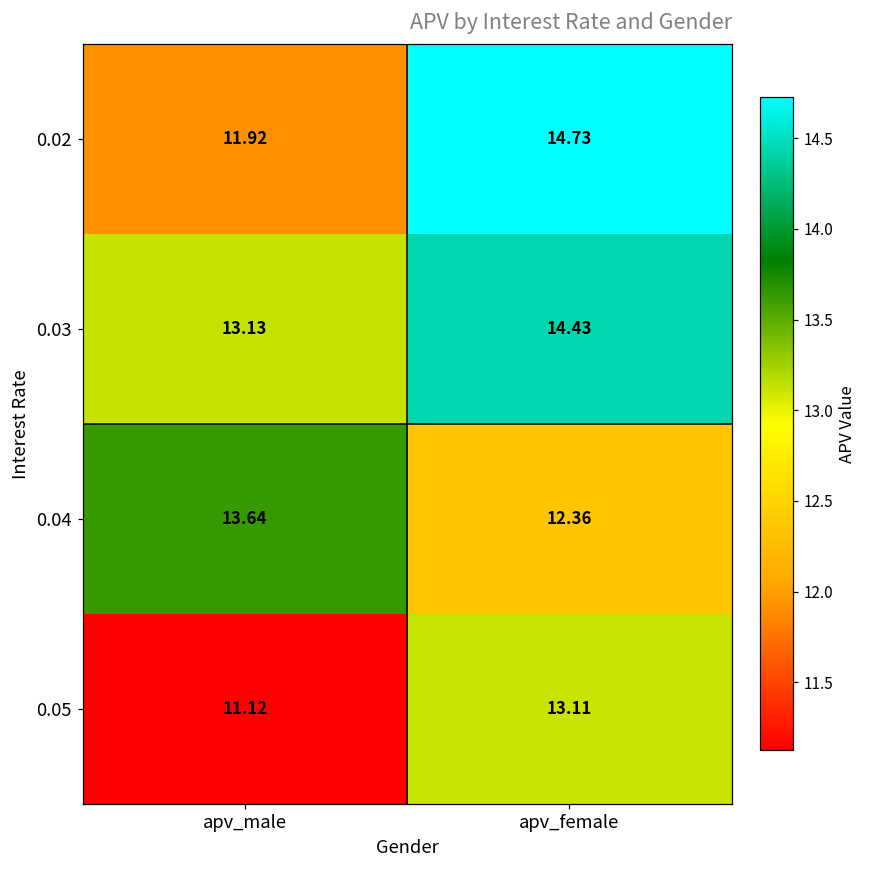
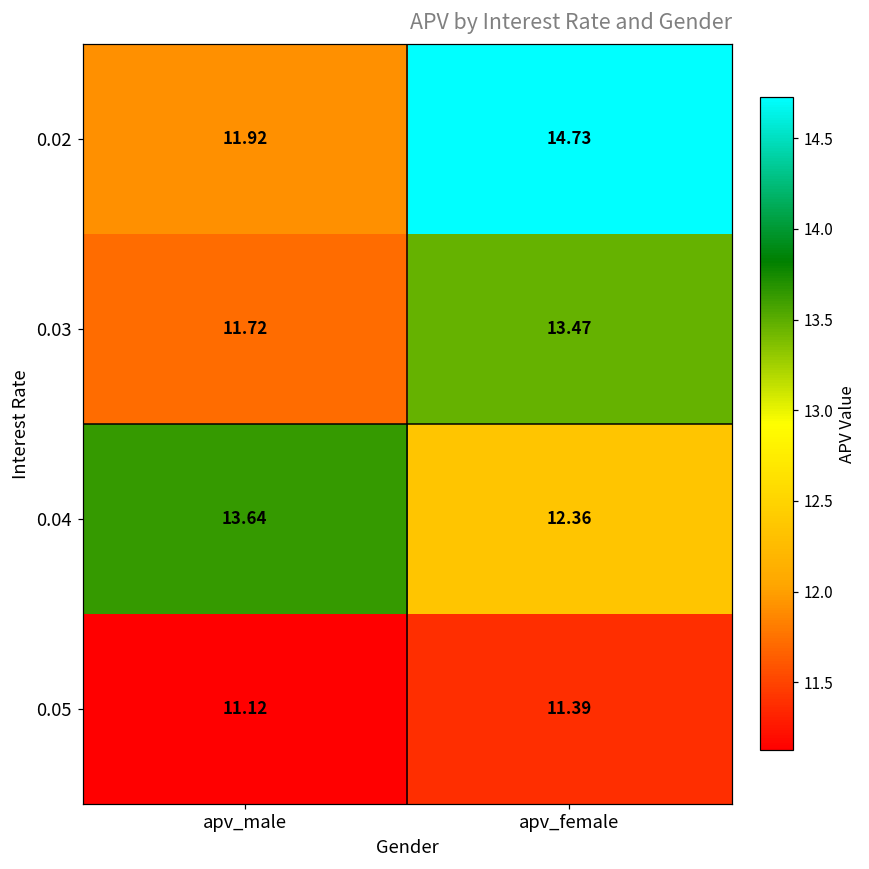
  {
    "0.02": {
      "apv_male": 11.92,
      "apv_female": 14.73
    },
    "0.03": {
-     "apv_male": 13.13,
-     "apv_female": 14.43
+     "apv_male": 11.72,
+     "apv_female": 13.47
    },
    "0.04": {
      "apv_male": 13.64,
      "apv_female": 12.36
    },
    "0.05": {
      "apv_male": 11.12,
-     "apv_female": 13.11
+     "apv_female": 11.39
    }
  }
